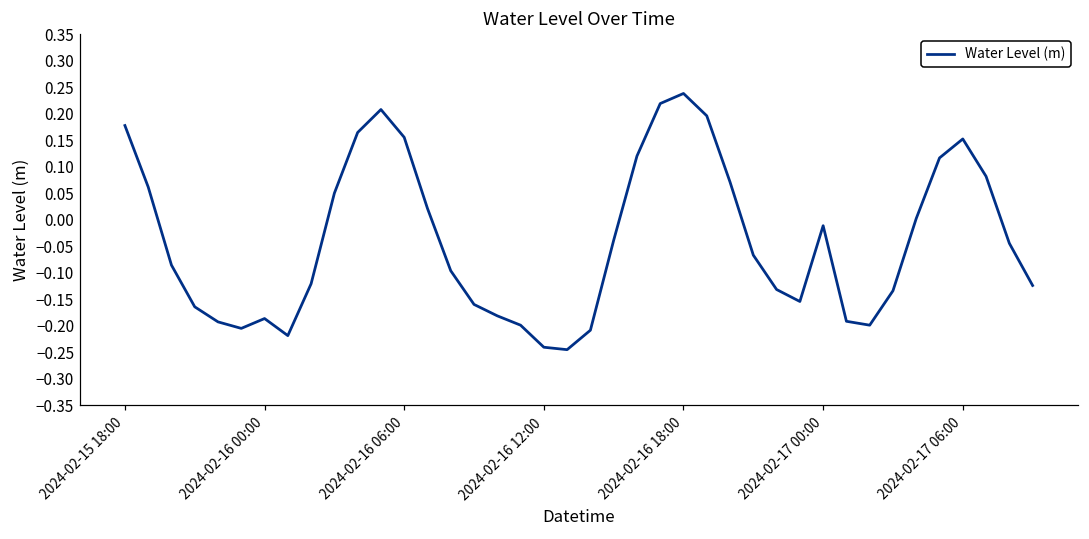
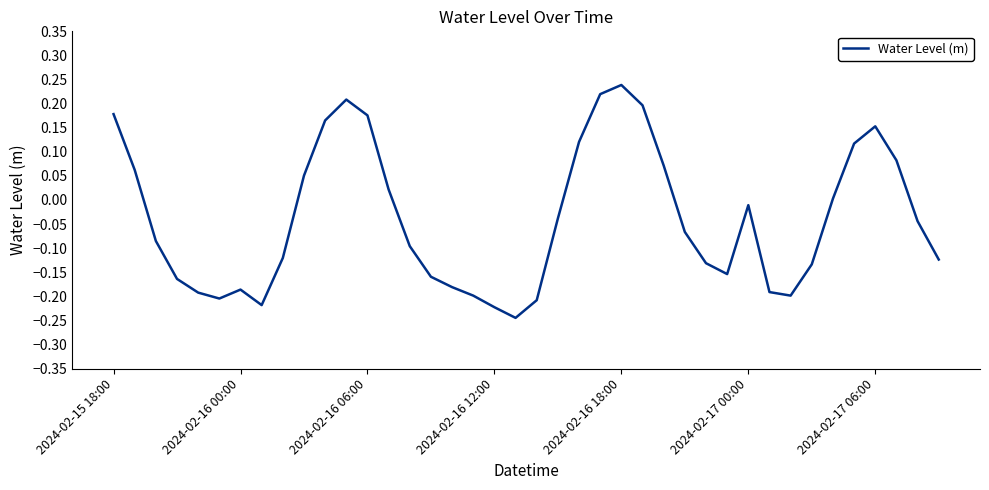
  {
    "2024-02-15 18:00": 0.18,
    "2024-02-16 00:00": -0.19,
-   "2024-02-16 06:00": 0.16,
-   "2024-02-16 12:00": -0.24,
+   "2024-02-16 06:00": 0.18,
+   "2024-02-16 12:00": -0.22,
    "2024-02-16 18:00": 0.24,
    "2024-02-17 00:00": -0.01,
    "2024-02-17 06:00": 0.15
  }
